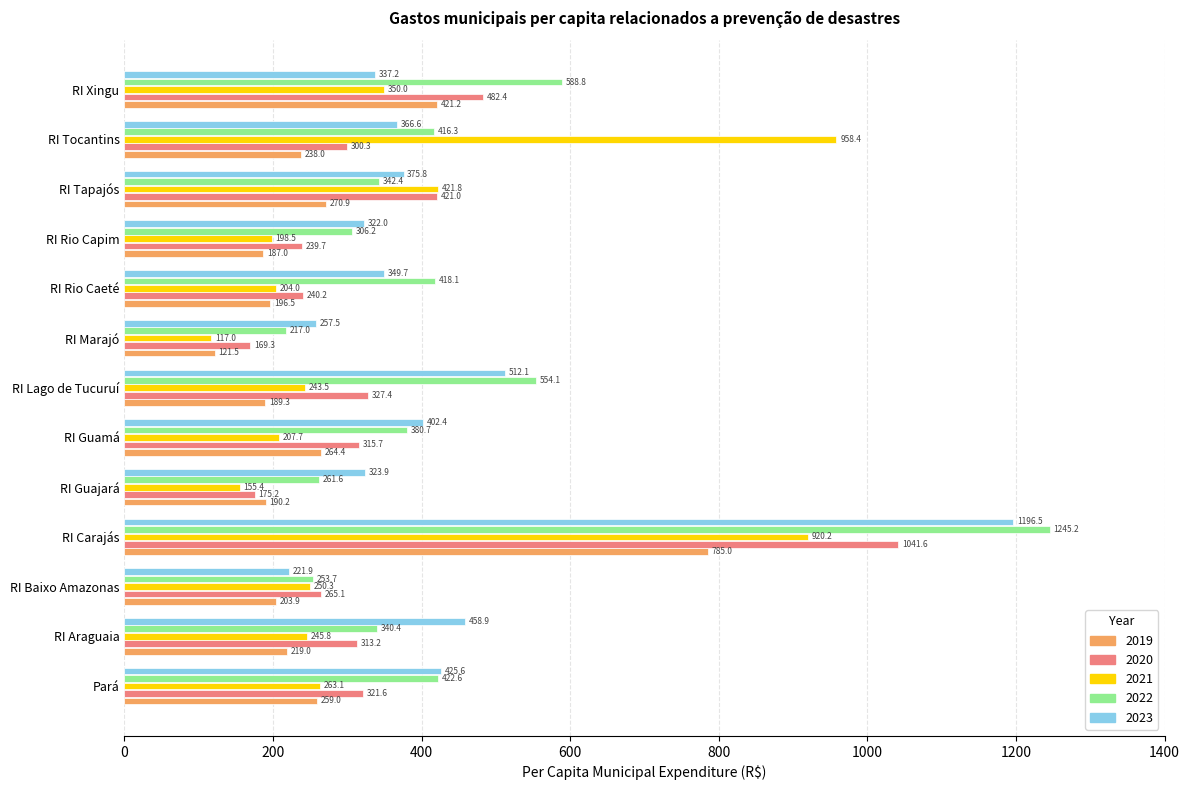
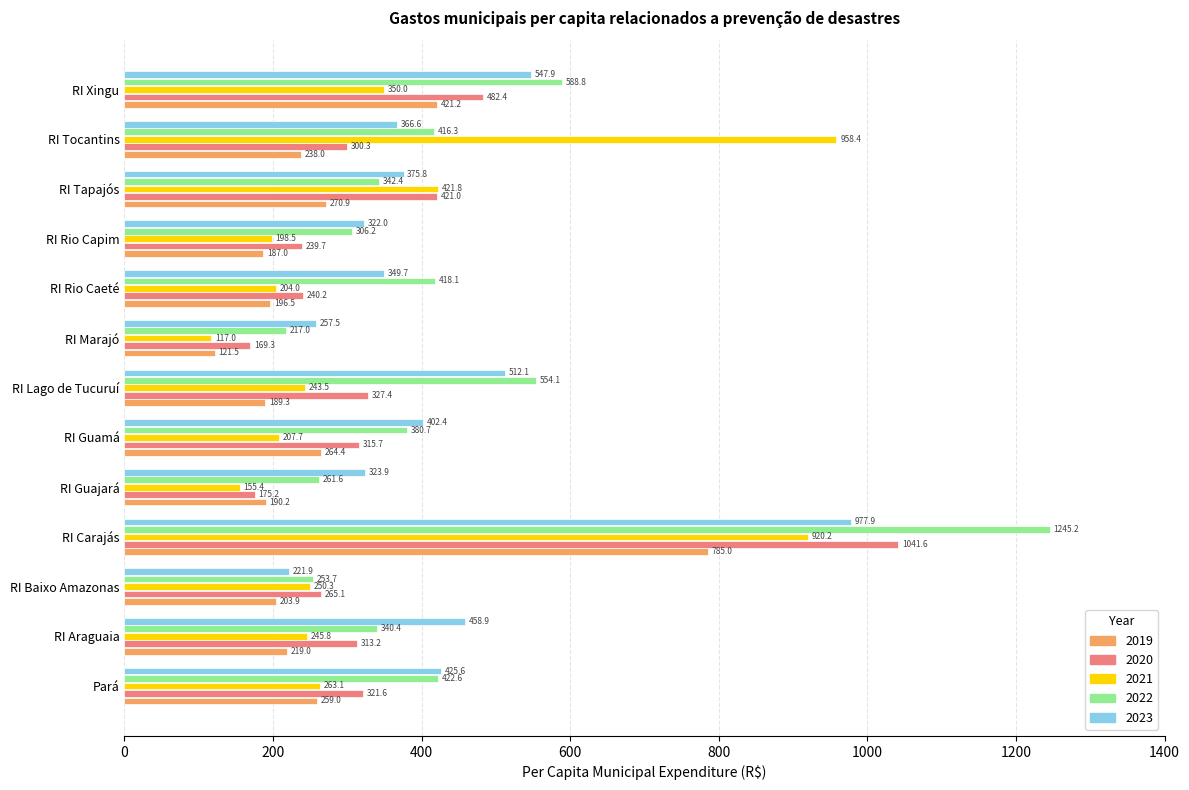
  {
    "2021": {
      "RI Xingu": 350.0,
      "RI Tocantins": 958.4,
      "RI Rio Capim": 198.5,
      "RI Rio Caeté": 204.0,
      "RI Marajó": 117.0,
      "RI Lago de Tucuruí": 243.5,
      "RI Guamá": 207.7,
      "RI Guajará": 155.4,
      "RI Carajás": 920.2,
      "RI Baixo Amazonas": 250.3,
      "RI Araguaia": 245.8,
      "Pará": 263.1
    },
    "2022": {
      "RI Xingu": 588.8,
      "RI Tocantins": 416.3,
      "RI Tapajós": 342.4,
      "RI Rio Capim": 306.2,
      "RI Rio Caeté": 418.1,
      "RI Marajó": 217.0,
      "RI Lago de Tucuruí": 554.1,
      "RI Guamá": 380.7,
      "RI Guajará": 261.6,
      "RI Carajás": 1245.2,
      "RI Baixo Amazonas": 253.7,
      "RI Araguaia": 340.4
    },
    "2023": {
-     "RI Xingu": 337.2,
+     "RI Xingu": 547.9,
      "RI Tocantins": 366.6,
      "RI Tapajós": 375.8,
      "RI Rio Capim": 322.0,
      "RI Rio Caeté": 349.7,
      "RI Marajó": 257.5,
      "RI Lago de Tucuruí": 512.1,
      "RI Guamá": 402.4,
      "RI Guajará": 323.9,
-     "RI Carajás": 1196.5,
+     "RI Carajás": 977.9,
      "RI Baixo Amazonas": 221.9,
      "RI Araguaia": 458.9
    }
  }
